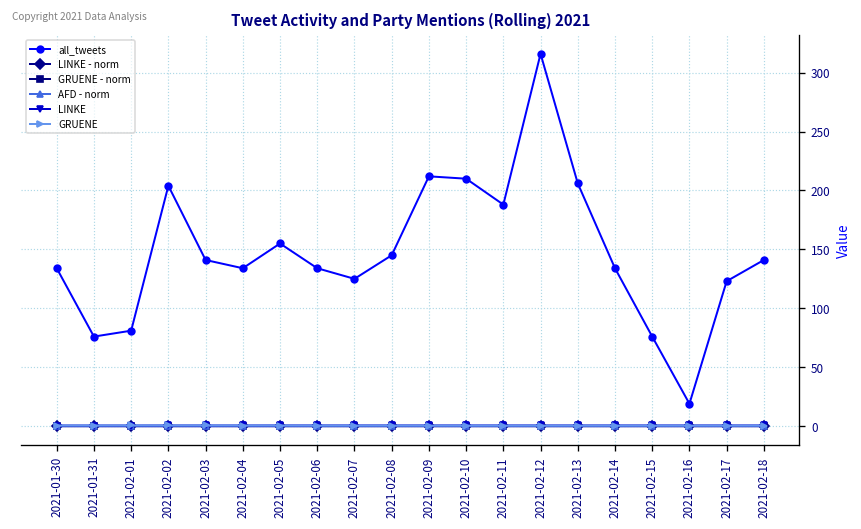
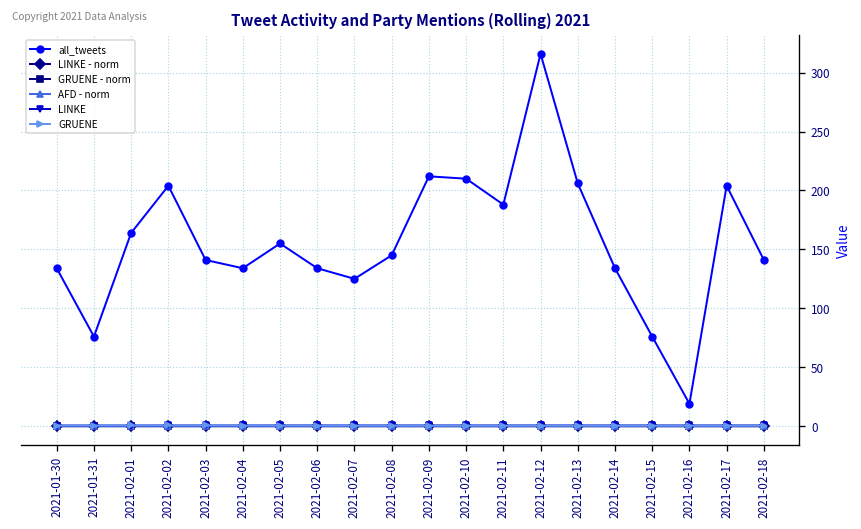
  {
    "all_tweets": {
      "2021-01-30": 130,
      "2021-01-31": 80,
-     "2021-02-01": 80,
+     "2021-02-01": 160,
      "2021-02-02": 200,
      "2021-02-03": 140,
      "2021-02-04": 130,
      "2021-02-05": 160,
      "2021-02-06": 130,
      "2021-02-07": 130,
      "2021-02-08": 150,
      "2021-02-09": 210,
      "2021-02-10": 210,
      "2021-02-11": 190,
      "2021-02-12": 320,
      "2021-02-13": 210,
      "2021-02-14": 130,
      "2021-02-15": 80,
      "2021-02-16": 20,
-     "2021-02-17": 120,
+     "2021-02-17": 200,
      "2021-02-18": 140
    }
  }
